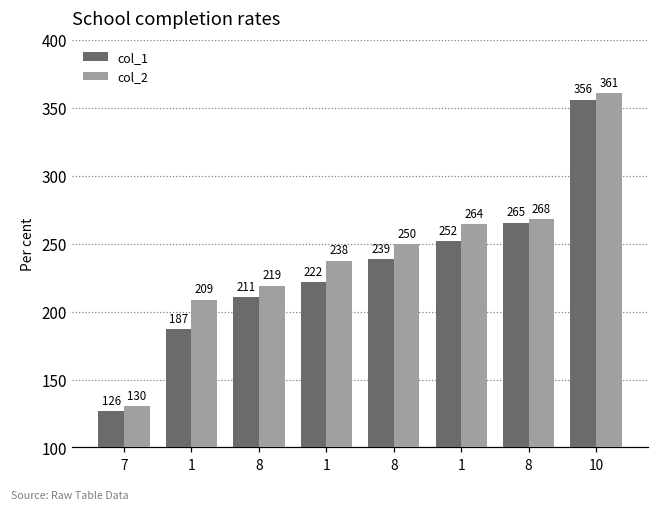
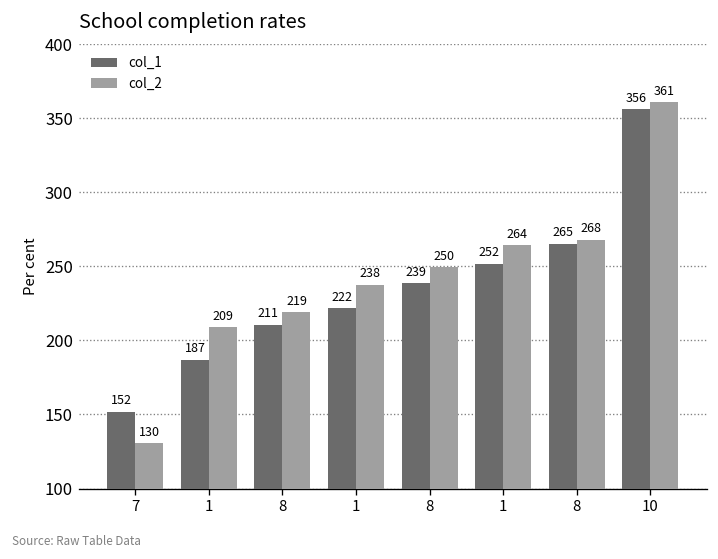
  {
    "col_1": {
-     "7": 126,
+     "7": 152,
      "10": 356
    },
    "col_2": {
      "7": 130,
      "10": 361
    }
  }
